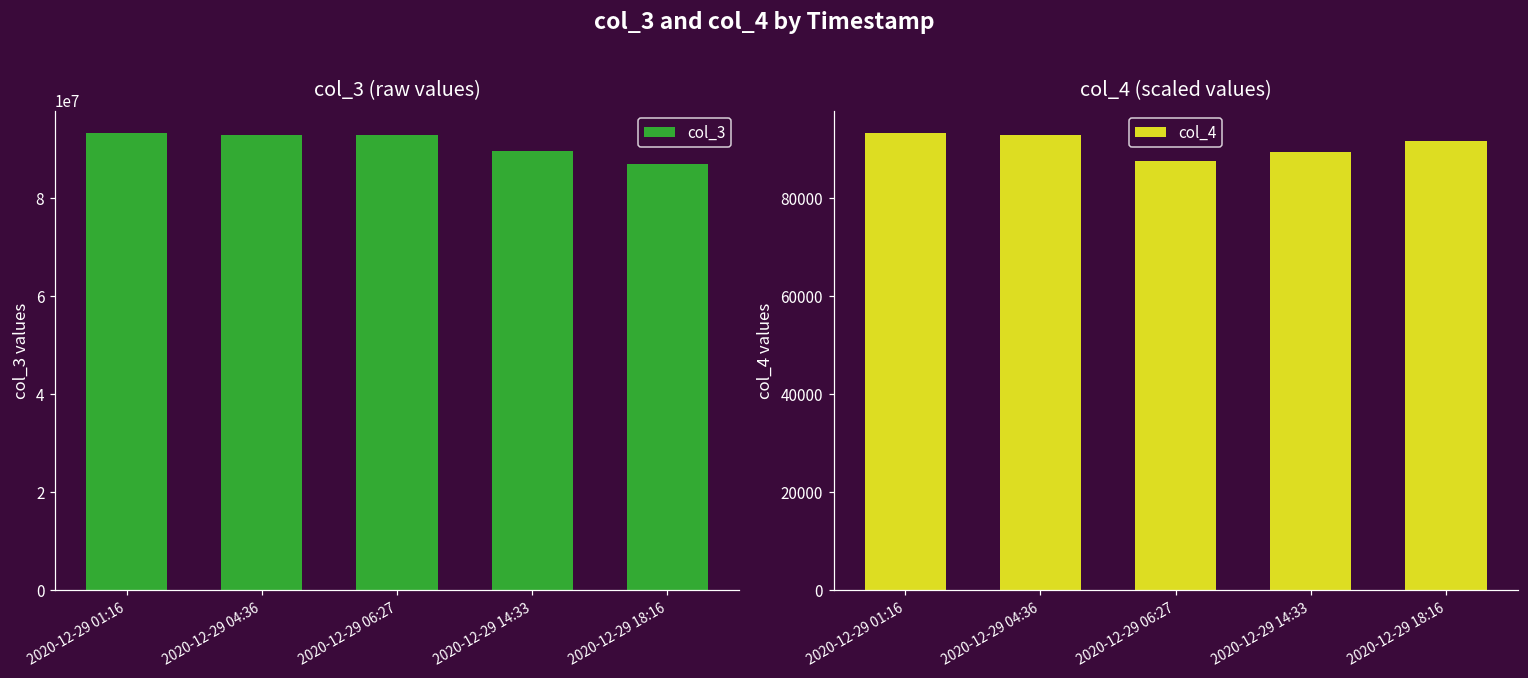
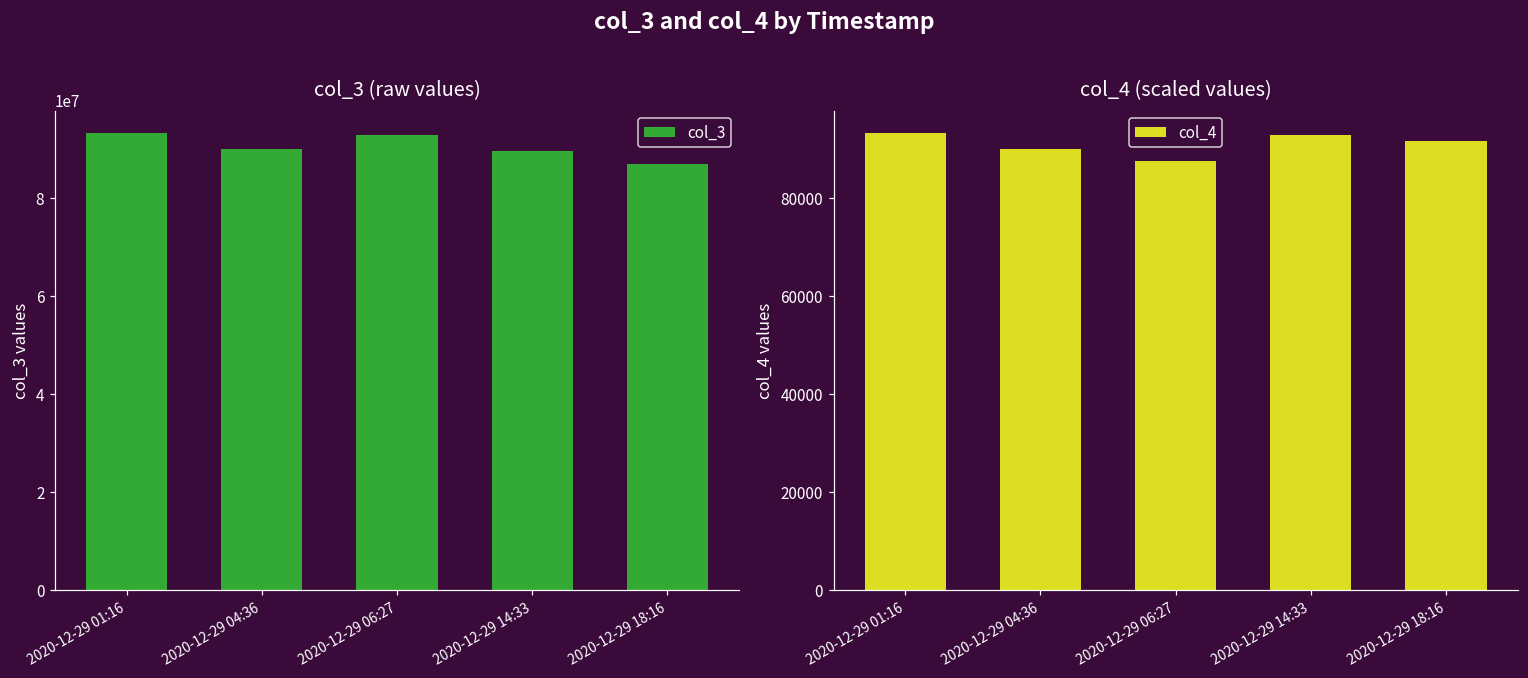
  {
    "col_3 (raw values)": {
      "2020-12-29 01:16": 93000000,
-     "2020-12-29 04:36": 93000000,
+     "2020-12-29 04:36": 90000000,
      "2020-12-29 06:27": 93000000,
      "2020-12-29 14:33": 90000000,
      "2020-12-29 18:16": 87000000
    },
    "col_4 (scaled values)": {
      "2020-12-29 01:16": 93000,
-     "2020-12-29 04:36": 93000,
+     "2020-12-29 04:36": 90000,
      "2020-12-29 06:27": 88000,
-     "2020-12-29 14:33": 89000,
+     "2020-12-29 14:33": 93000,
      "2020-12-29 18:16": 92000
    }
  }
